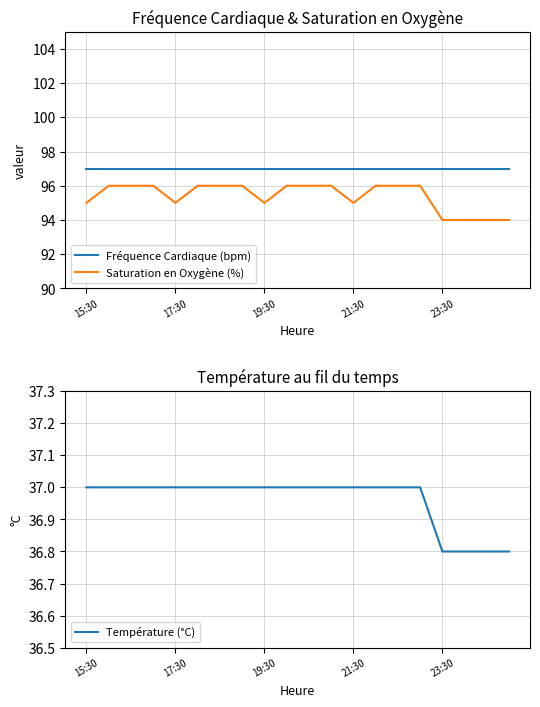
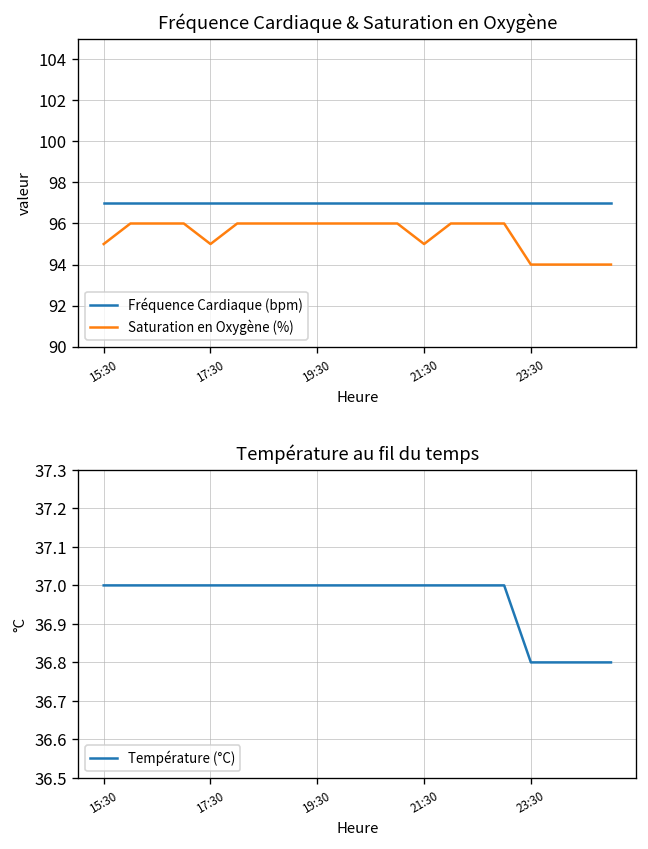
  {
    "Fréquence Cardiaque & Saturation en Oxygène": {
      "Fréquence Cardiaque (bpm)": {
        "15:30": 97,
        "17:30": 97,
        "19:30": 97,
        "21:30": 97,
        "23:30": 97
      },
      "Saturation en Oxygène (%)": {
        "15:30": 95,
        "17:30": 95,
-       "19:30": 95,
+       "19:30": 96,
        "21:30": 95,
        "23:30": 94
      }
    },
    "Température au fil du temps": {
      "15:30": 37.00,
      "17:30": 37.00,
      "19:30": 37.00,
      "21:30": 37.00,
      "23:30": 36.80
    }
  }
